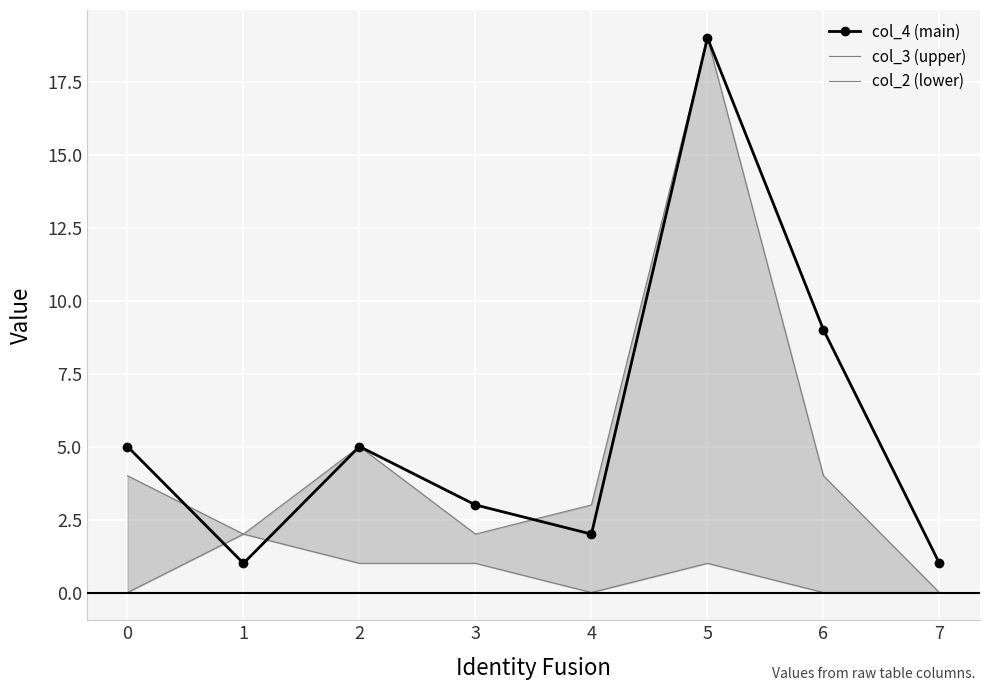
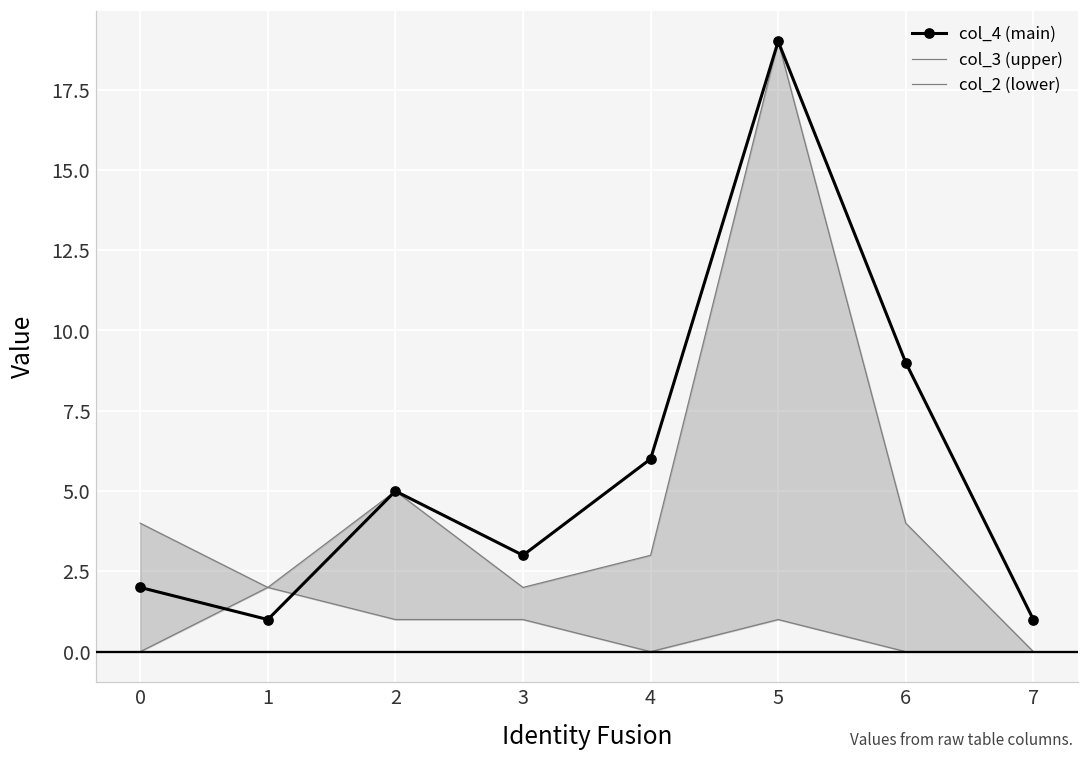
  {
    "col_4 (main)": {
-     "0": 5,
+     "0": 2,
      "1": 1,
      "3": 3,
-     "4": 2,
+     "4": 6,
      "6": 9,
      "7": 1
    }
  }
